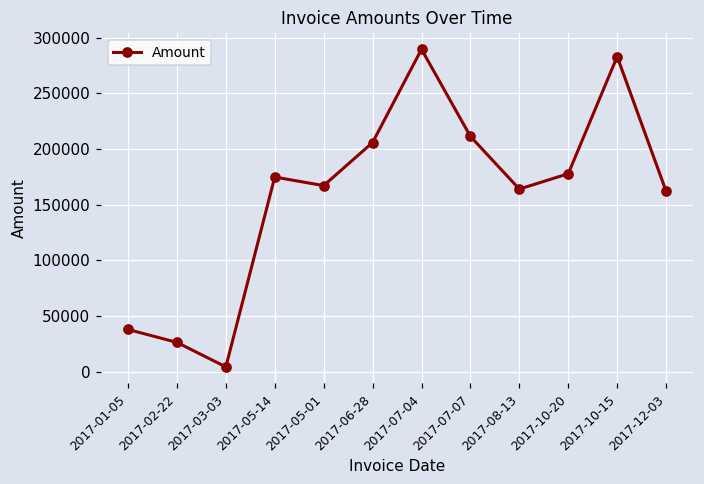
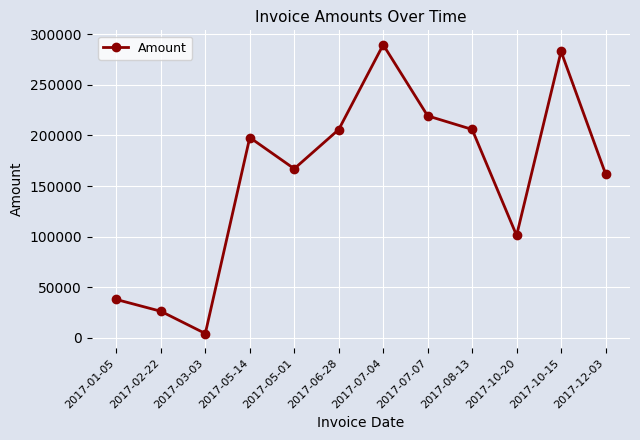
  {
    "2017-01-05": 38000,
    "2017-02-22": 26000,
    "2017-03-03": 4000,
-   "2017-05-14": 175000,
+   "2017-05-14": 198000,
    "2017-05-01": 167000,
    "2017-06-28": 206000,
    "2017-07-04": 290000,
-   "2017-07-07": 211000,
-   "2017-08-13": 164000,
-   "2017-10-20": 178000,
+   "2017-07-07": 219000,
+   "2017-08-13": 206000,
+   "2017-10-20": 101000,
    "2017-10-15": 283000,
    "2017-12-03": 162000
  }
